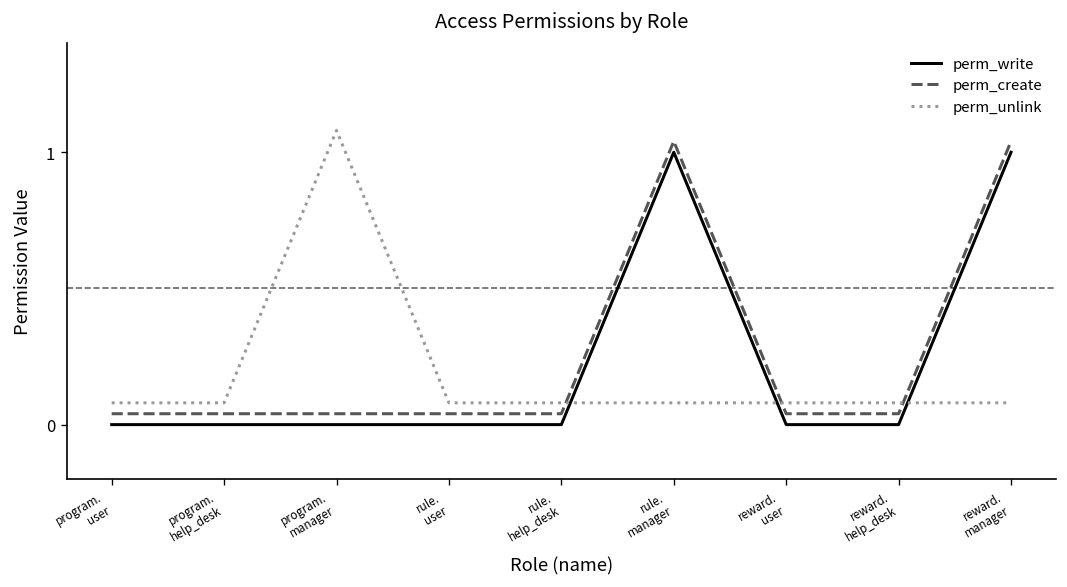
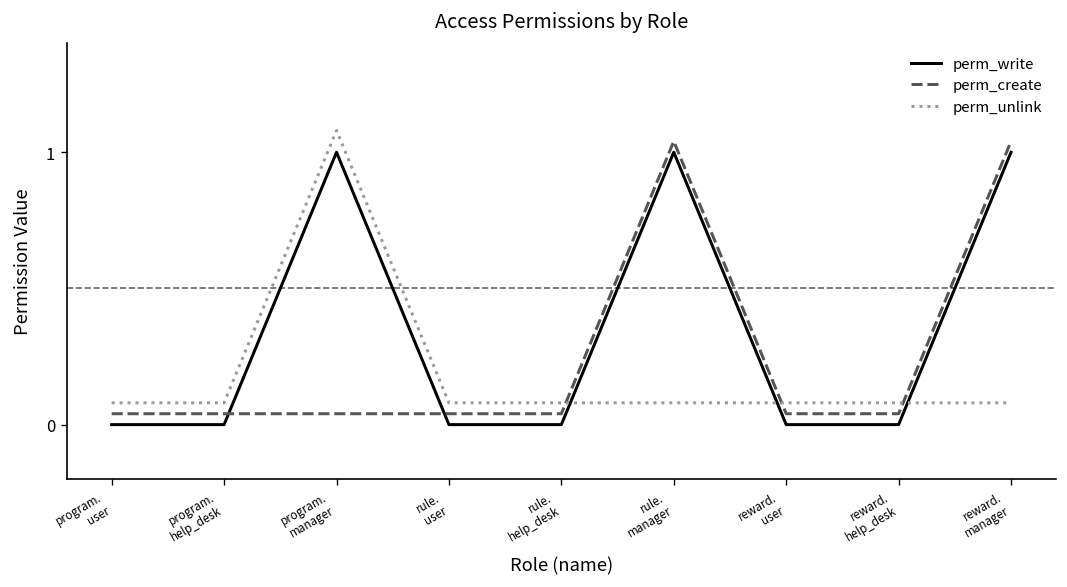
  {
    "perm_write": {
      "program. user": 0,
      "program. help_desk": 0,
-     "program. manager": 0,
+     "program. manager": 1,
      "rule. user": 0,
      "rule. help_desk": 0,
      "rule. manager": 1,
      "reward. user": 0,
      "reward. help_desk": 0,
      "reward. manager": 1
    },
    "perm_create": {
      "program. user": 0.04,
      "program. help_desk": 0.04,
      "program. manager": 0.04,
      "rule. user": 0.04,
      "rule. help_desk": 0.04,
      "rule. manager": 1.04,
      "reward. user": 0.04,
      "reward. help_desk": 0.04,
      "reward. manager": 1.04
    },
    "perm_unlink": {
      "program. user": 0.08,
      "program. help_desk": 0.08,
      "program. manager": 1.08,
      "rule. user": 0.08,
      "rule. help_desk": 0.08,
      "rule. manager": 0.08,
      "reward. user": 0.08,
      "reward. help_desk": 0.08,
      "reward. manager": 0.08
    }
  }
